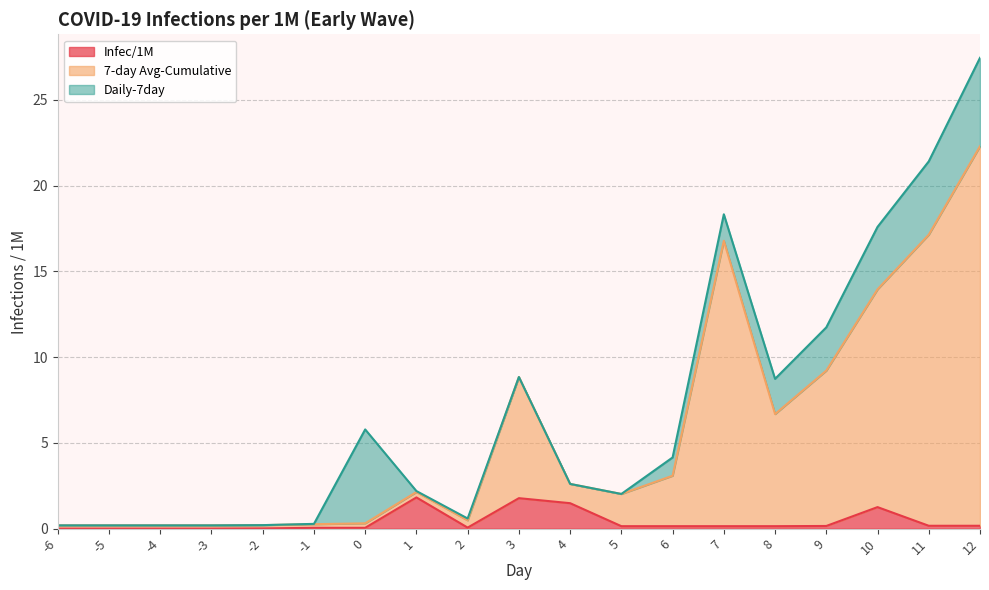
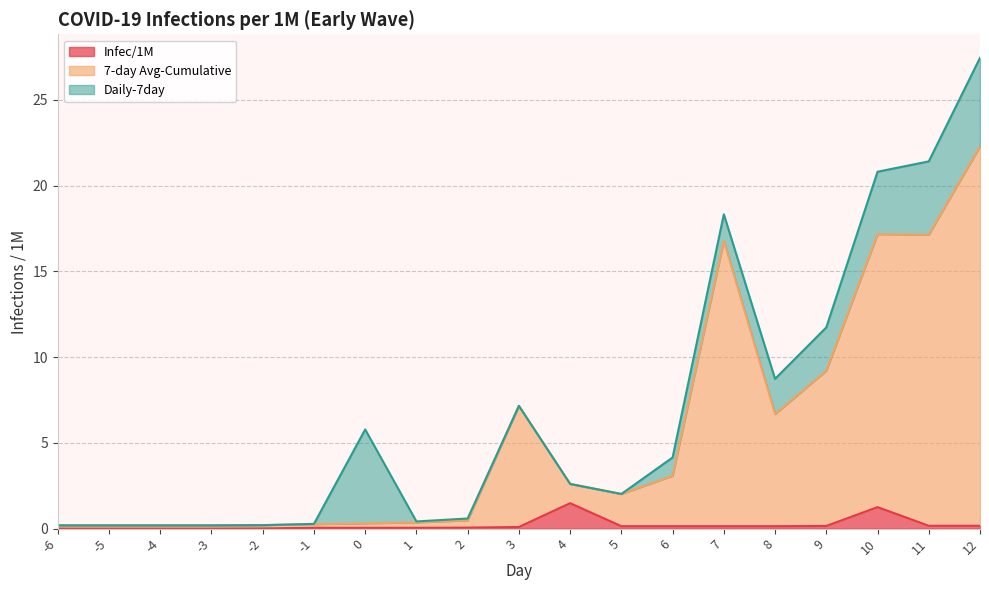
  {
    "Infec/1M": {
      "-6": 0.0,
      "-5": 0.0,
      "-4": 0.0,
      "-3": 0.0,
      "-2": 0.0,
      "-1": 0.0,
      "0": 0.0,
-     "1": 1.8,
+     "1": 0.0,
      "2": 0.1,
-     "3": 1.8,
+     "3": 0.1,
      "4": 1.5,
      "5": 0.1,
      "6": 0.1,
      "7": 0.1,
      "8": 0.1,
      "9": 0.2,
      "10": 1.3,
      "11": 0.2,
      "12": 0.2
    },
    "7-day Avg-Cumulative": {
      "0": 0.3,
      "6": 2.9,
      "7": 16.6,
      "8": 6.5,
      "9": 9.1,
-     "10": 12.7,
+     "10": 15.9,
      "11": 17.0,
      "12": 22.1
    },
    "Daily-7day": {
      "0": 5.5,
      "6": 1.1,
      "7": 1.5,
      "8": 2.1,
      "9": 2.5,
      "10": 3.6,
      "11": 4.3,
      "12": 5.2
    }
  }
